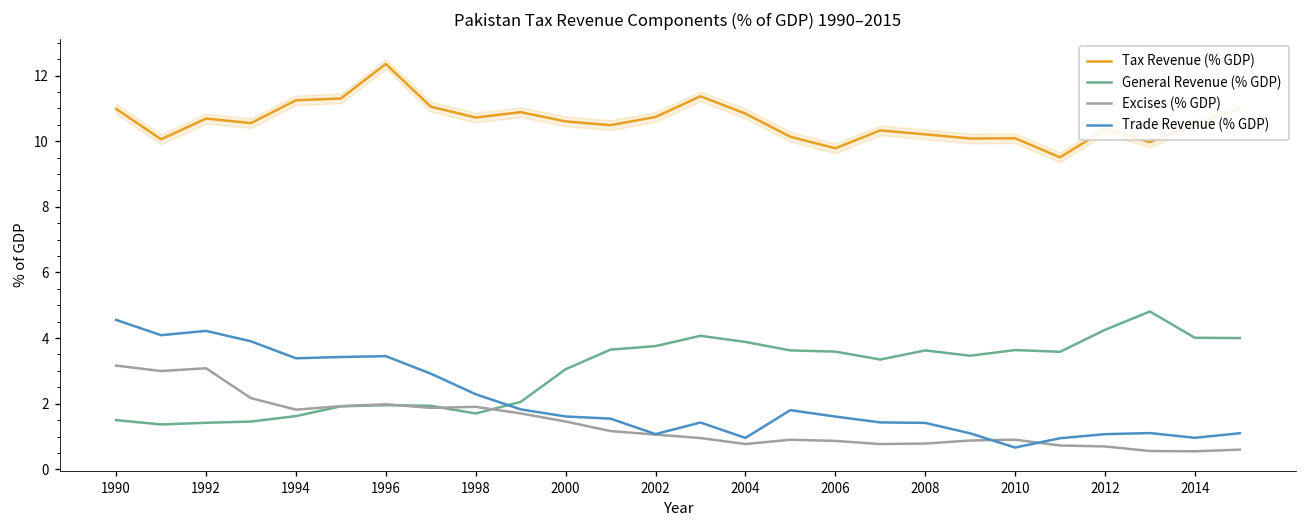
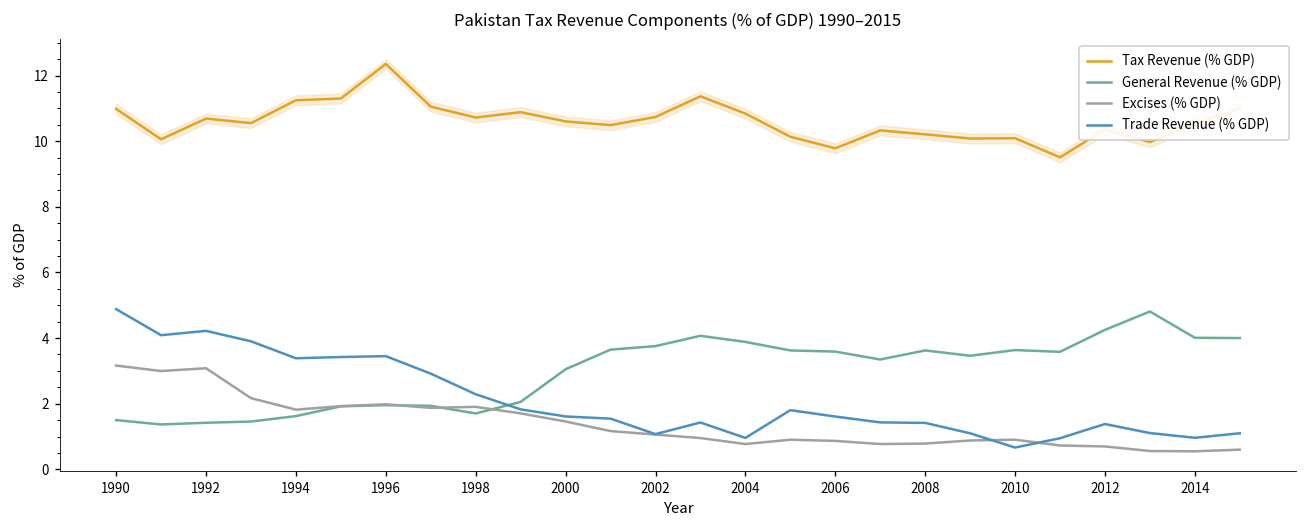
  {
    "Trade Revenue (% GDP)": {
-     "1990": 4.6,
+     "1990": 4.9,
      "1992": 4.2,
      "1994": 3.4,
      "1996": 3.4,
      "1998": 2.3,
      "2000": 1.6,
      "2004": 1.0,
      "2006": 1.6,
      "2008": 1.4,
      "2010": 0.7,
-     "2012": 1.1,
+     "2012": 1.4,
      "2014": 1.0
    }
  }
